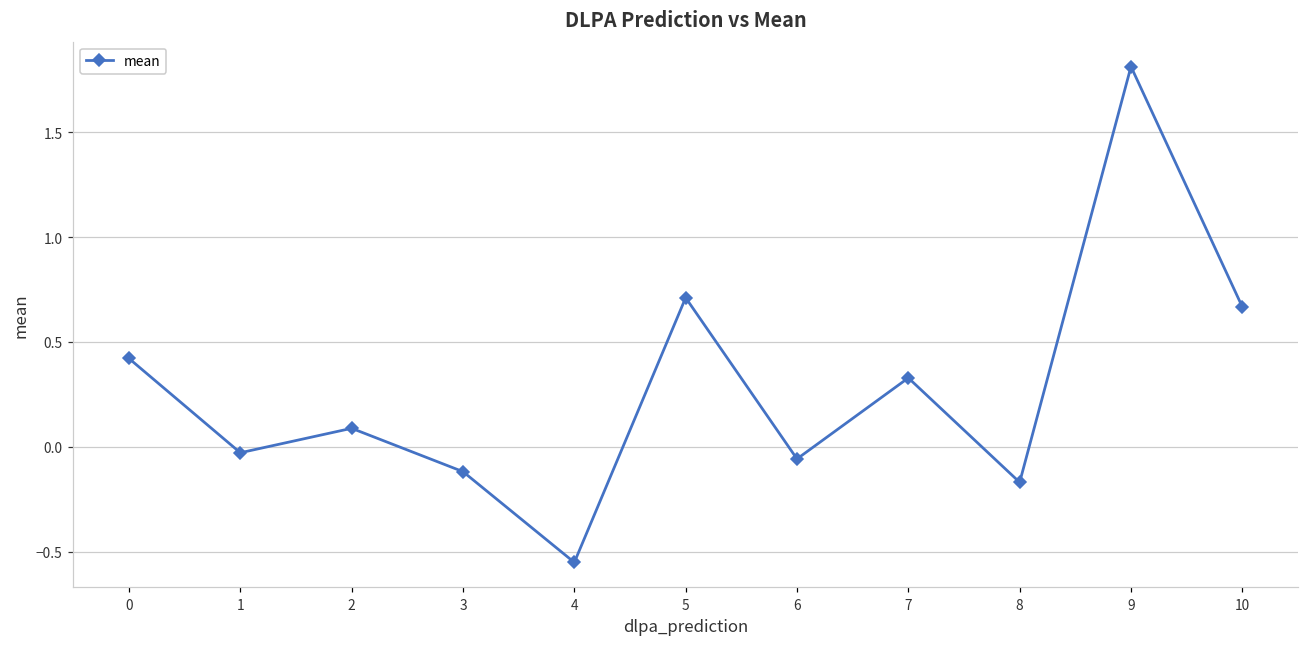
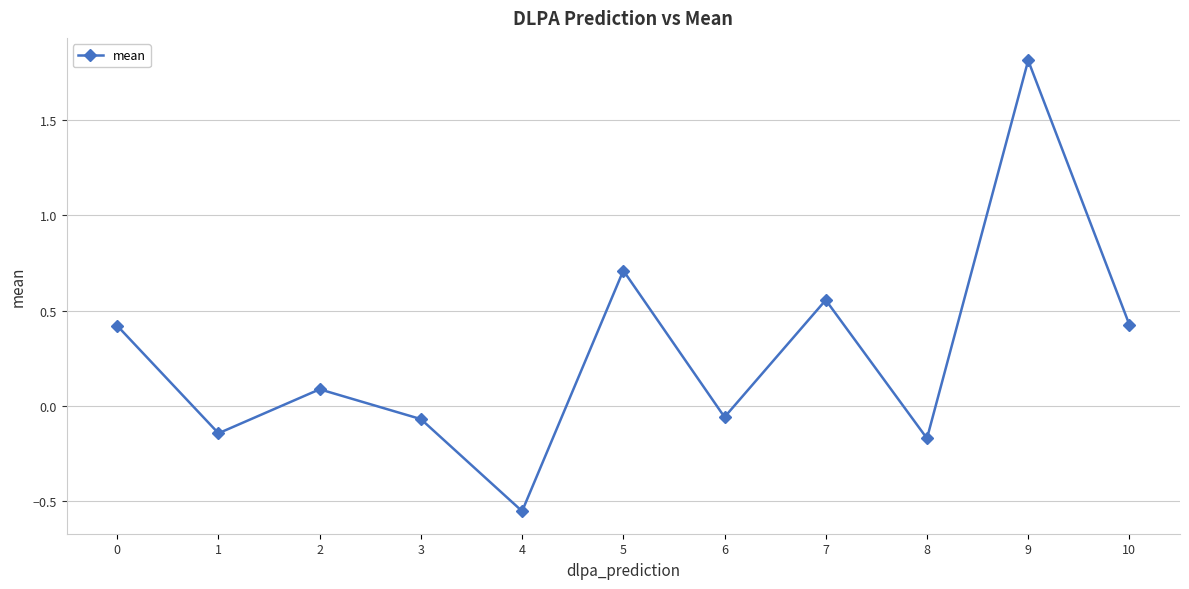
  {
    "0": 0.42,
-   "1": -0.03,
+   "1": -0.14,
    "2": 0.09,
-   "3": -0.12,
+   "3": -0.07,
    "4": -0.55,
    "5": 0.71,
    "6": -0.06,
-   "7": 0.33,
+   "7": 0.56,
    "8": -0.17,
    "9": 1.81,
-   "10": 0.67
+   "10": 0.43
  }
